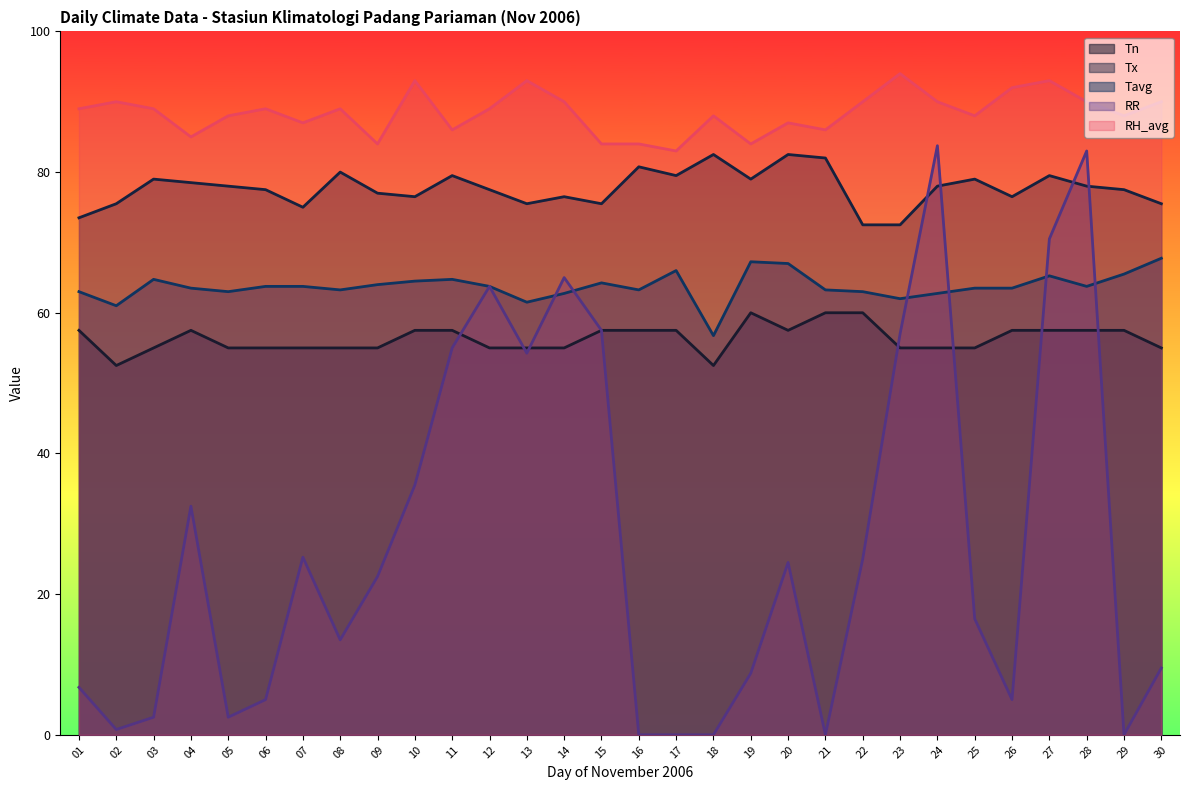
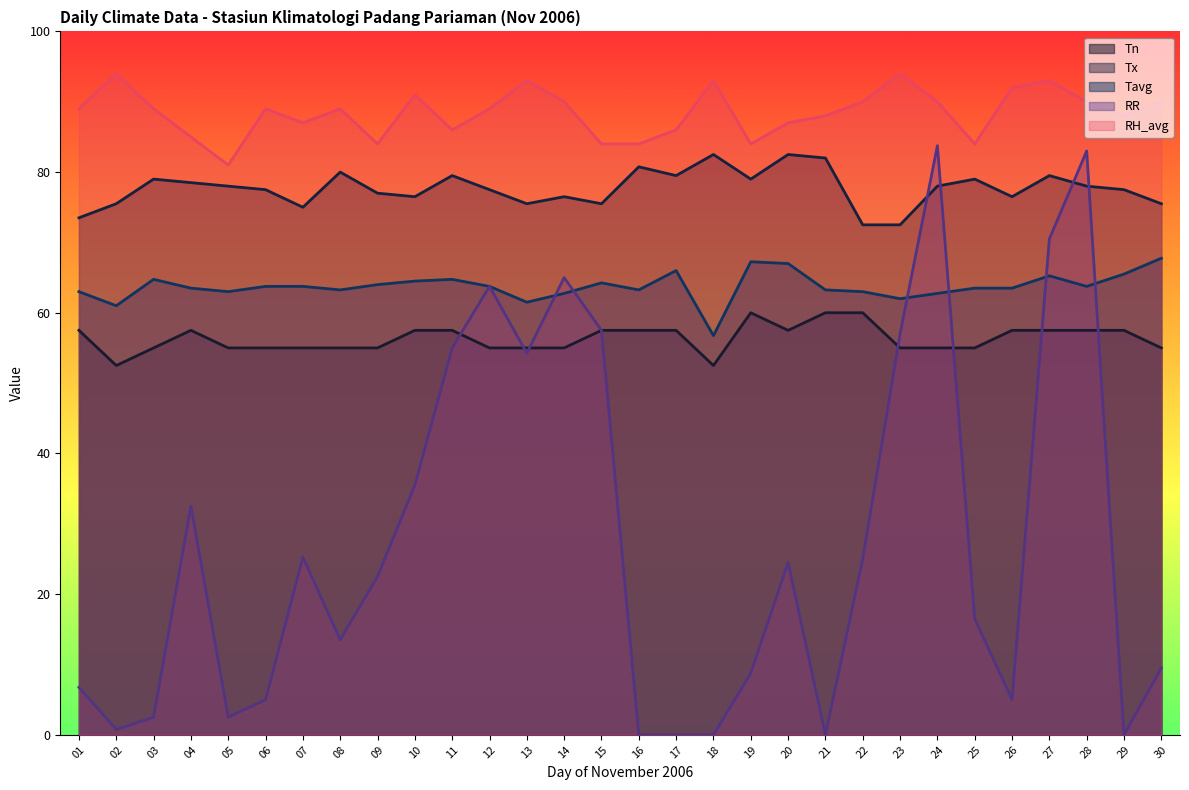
  {
    "RH_avg": {
      "01": 89,
-     "02": 90,
+     "02": 94,
      "03": 89,
      "04": 85,
-     "05": 88,
+     "05": 81,
      "06": 89,
      "07": 87,
      "08": 89,
      "09": 84,
-     "10": 93,
+     "10": 91,
      "11": 86,
      "12": 89,
      "13": 93,
      "14": 90,
      "15": 84,
      "16": 84,
-     "17": 83,
-     "18": 88,
+     "17": 86,
+     "18": 93,
      "19": 84,
      "20": 87,
-     "21": 86,
+     "21": 88,
      "22": 90,
      "23": 94,
      "24": 90,
-     "25": 88,
+     "25": 84,
      "26": 92,
      "27": 93
    }
  }
